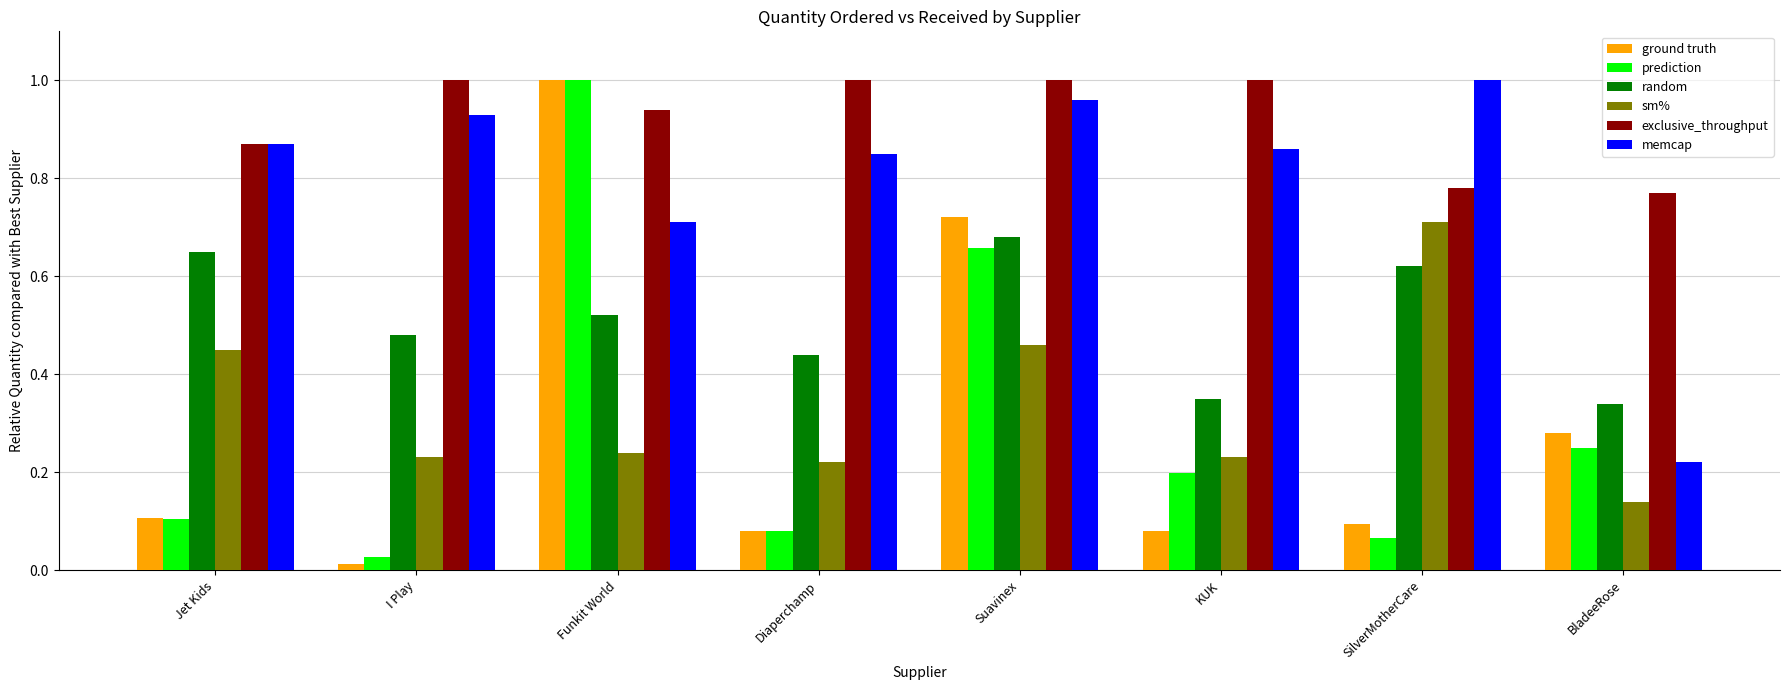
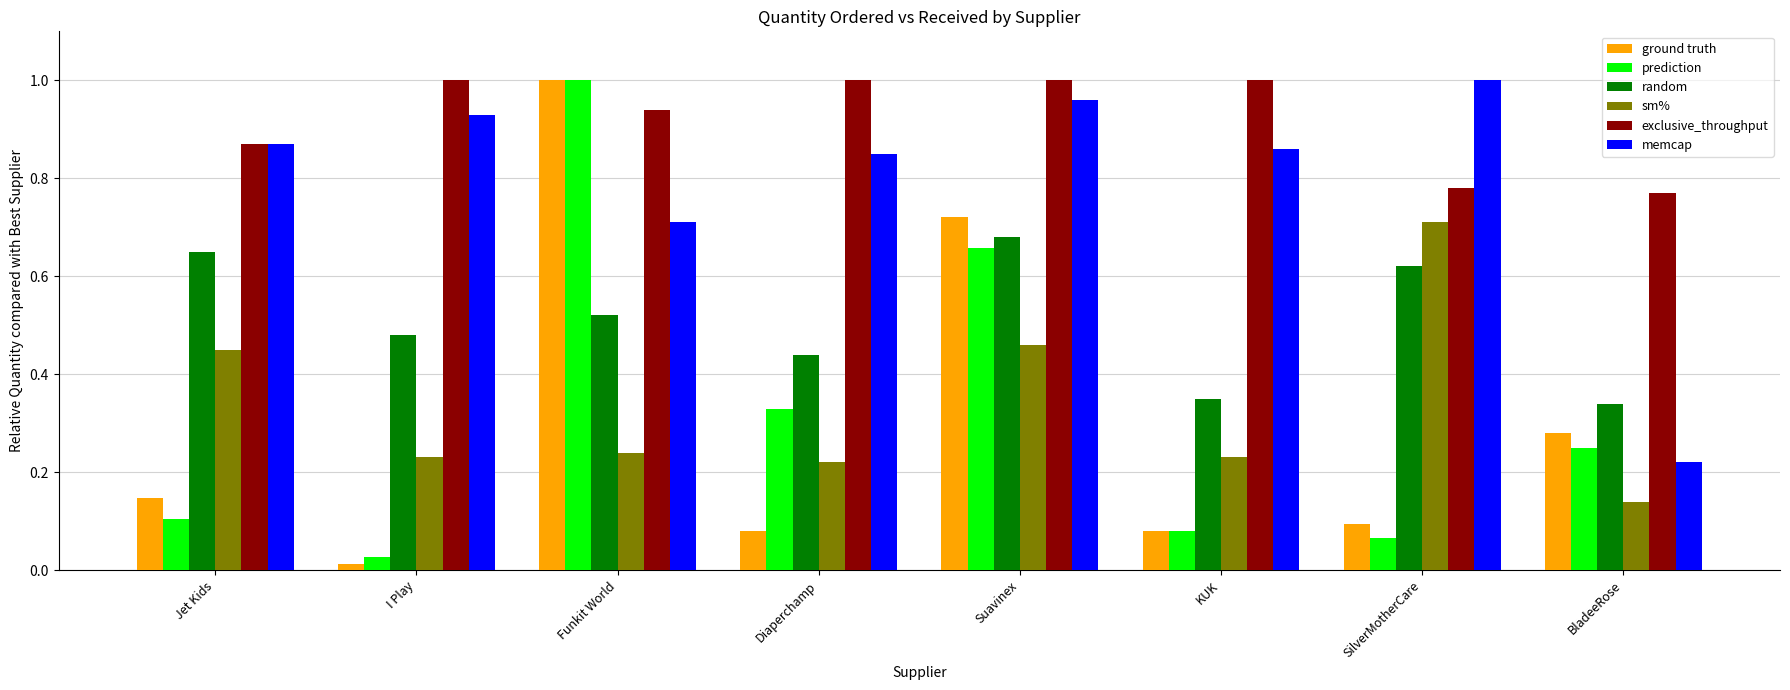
  {
    "ground truth": {
-     "Jet Kids": 0.11,
+     "Jet Kids": 0.15,
      "I Play": 0.01,
      "Funkit World": 1.00,
      "Diaperchamp": 0.08,
      "Suavinex": 0.72,
      "KUK": 0.08,
      "SilverMotherCare": 0.09,
      "BladeeRose": 0.28
    },
    "prediction": {
      "Jet Kids": 0.11,
      "I Play": 0.03,
      "Funkit World": 1.00,
-     "Diaperchamp": 0.08,
+     "Diaperchamp": 0.33,
      "Suavinex": 0.66,
-     "KUK": 0.20,
+     "KUK": 0.08,
      "SilverMotherCare": 0.07,
      "BladeeRose": 0.25
    },
    "random": {
      "Jet Kids": 0.65,
      "I Play": 0.48,
      "Funkit World": 0.52,
      "Diaperchamp": 0.44,
      "Suavinex": 0.68,
      "KUK": 0.35,
      "SilverMotherCare": 0.62,
      "BladeeRose": 0.34
    },
    "sm%": {
      "Jet Kids": 0.45,
      "I Play": 0.23,
      "Funkit World": 0.24,
      "Diaperchamp": 0.22,
      "Suavinex": 0.46,
      "KUK": 0.23,
      "SilverMotherCare": 0.71,
      "BladeeRose": 0.14
    },
    "exclusive_throughput": {
      "Jet Kids": 0.87,
      "I Play": 1.00,
      "Funkit World": 0.94,
      "Diaperchamp": 1.00,
      "Suavinex": 1.00,
      "KUK": 1.00,
      "SilverMotherCare": 0.78,
      "BladeeRose": 0.77
    },
    "memcap": {
      "Jet Kids": 0.87,
      "I Play": 0.93,
      "Funkit World": 0.71,
      "Diaperchamp": 0.85,
      "Suavinex": 0.96,
      "KUK": 0.86,
      "SilverMotherCare": 1.00,
      "BladeeRose": 0.22
    }
  }
